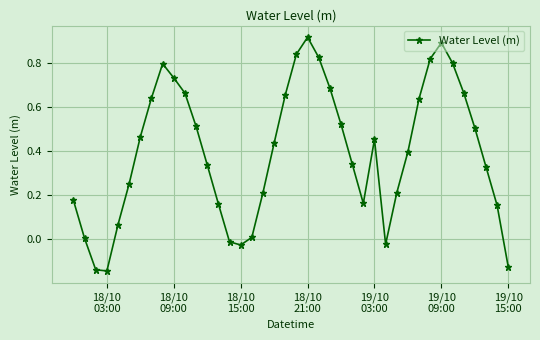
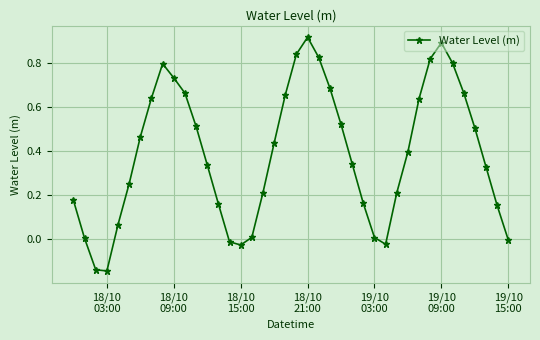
  {
    "18/10 03:00": -0.15,
    "18/10 09:00": 0.73,
    "18/10 15:00": -0.03,
    "18/10 21:00": 0.92,
-   "19/10 03:00": 0.45,
-   "19/10 15:00": -0.13
+   "19/10 03:00": 0.01,
+   "19/10 15:00": 0.00
  }
